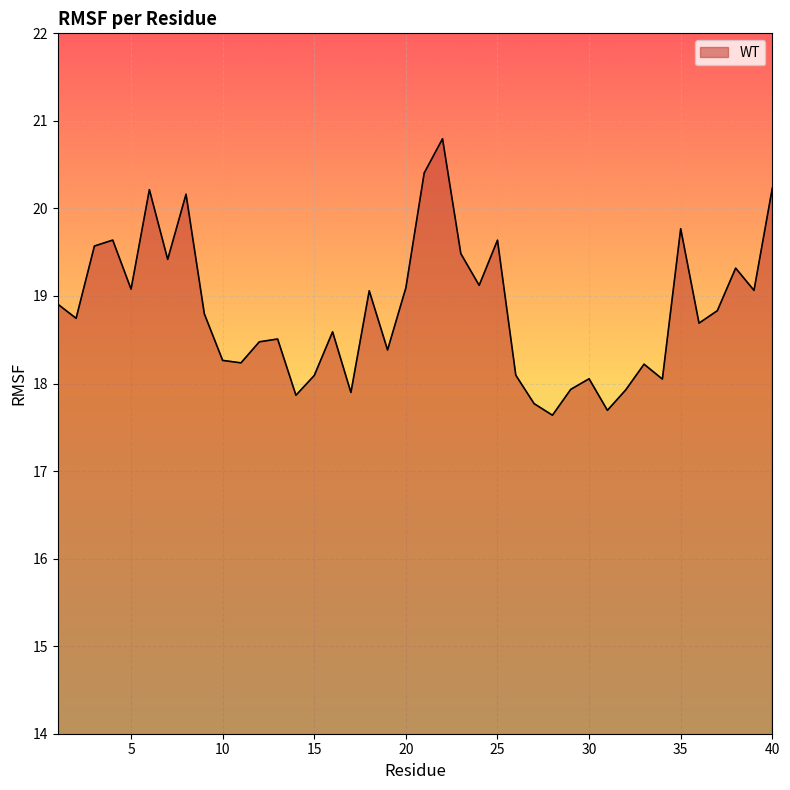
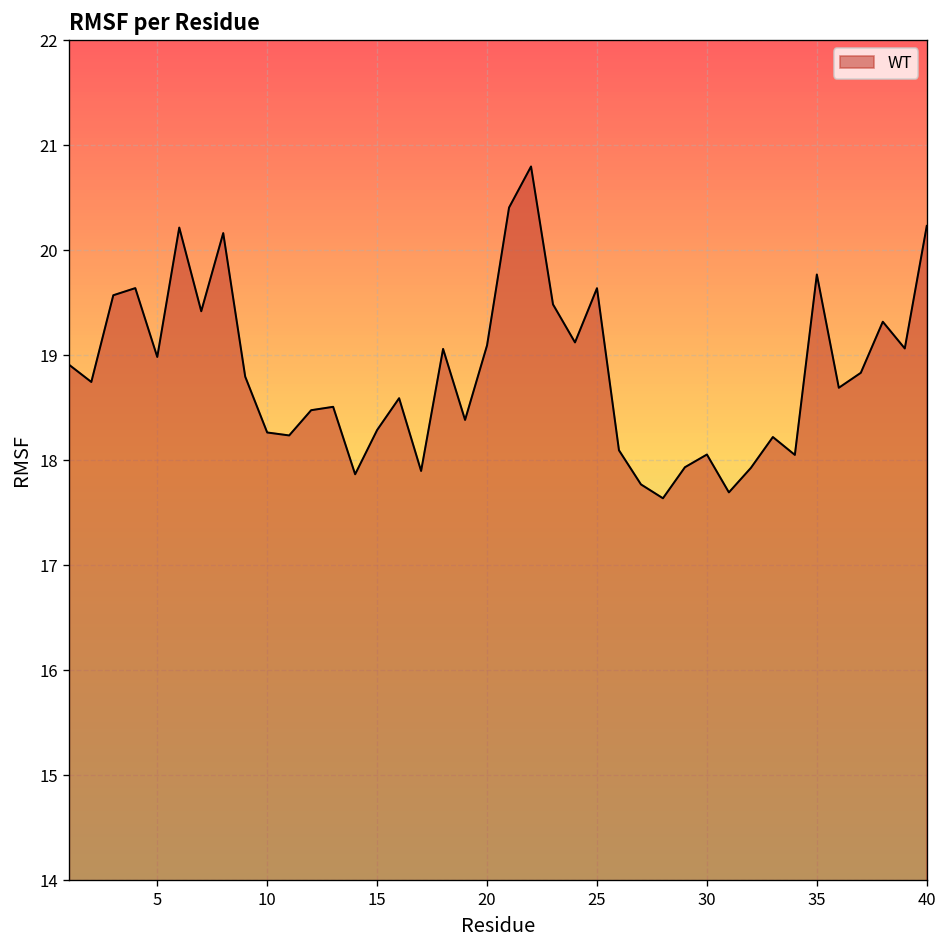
  {
-   "5": 19.1,
+   "5": 19.0,
    "10": 18.3,
-   "15": 18.1,
+   "15": 18.3,
    "20": 19.1,
    "25": 19.6,
    "30": 18.1,
    "35": 19.8,
    "40": 20.2
  }
